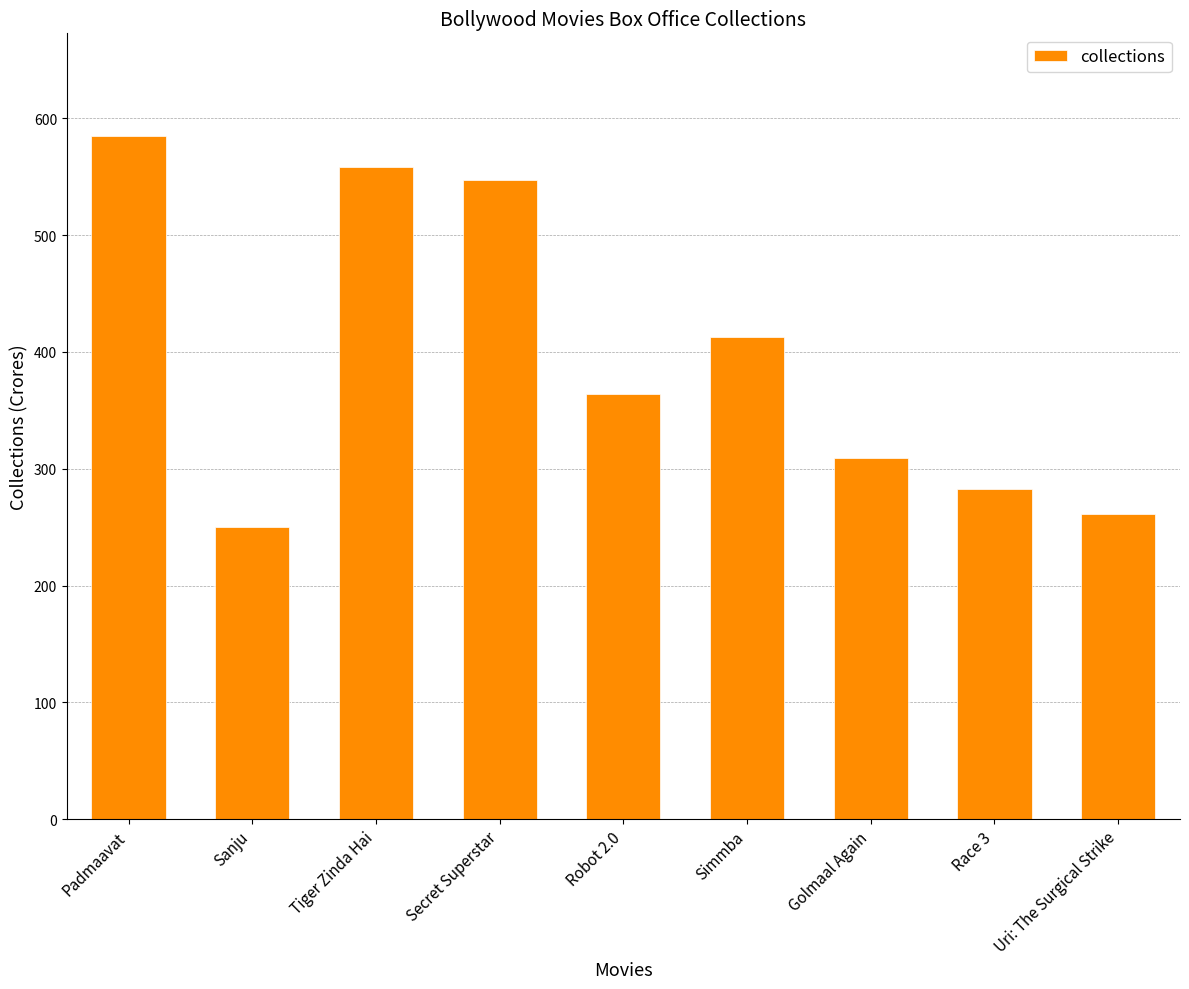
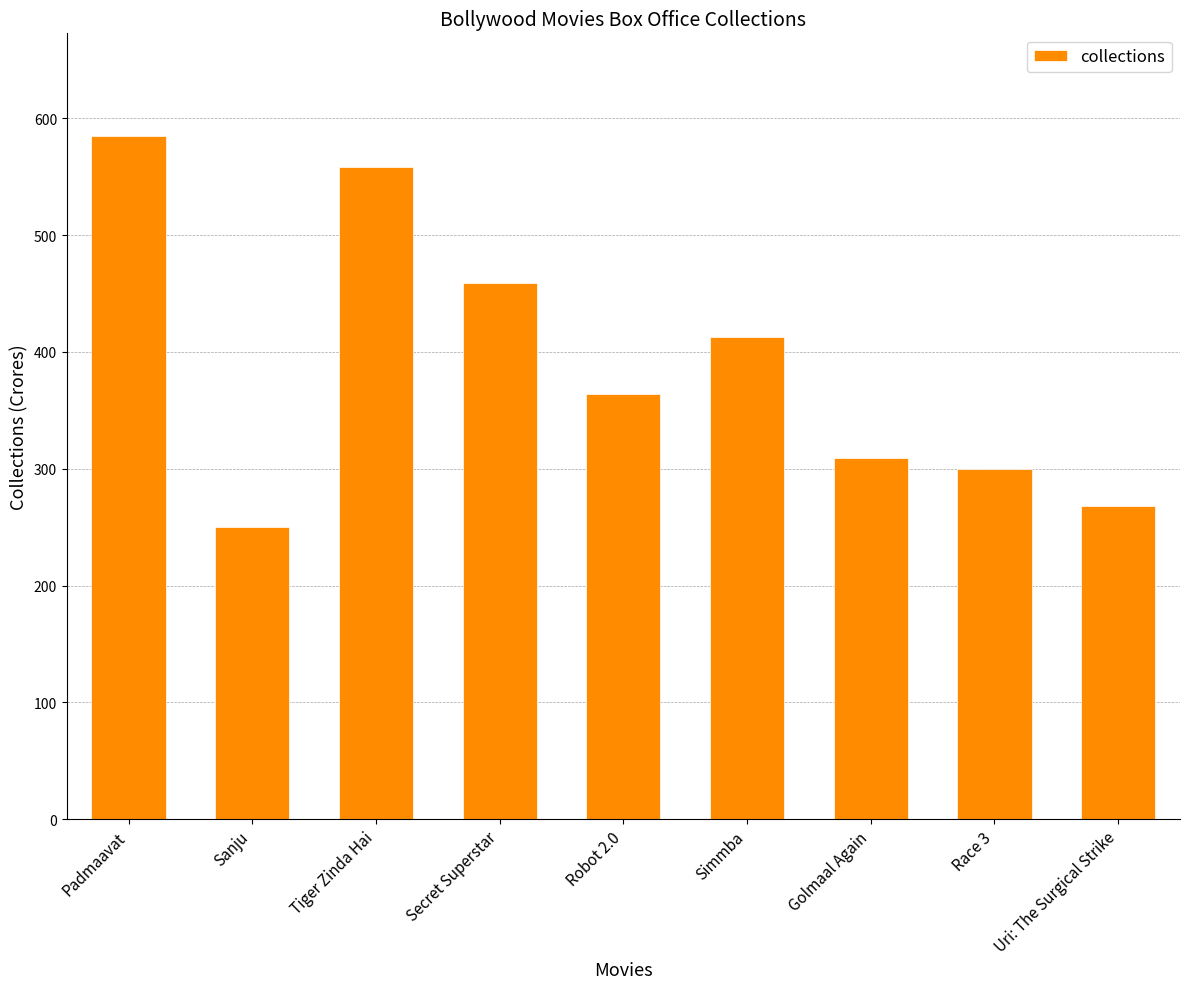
  {
    "Padmaavat": 585,
    "Sanju": 250,
    "Tiger Zinda Hai": 558,
-   "Secret Superstar": 547,
+   "Secret Superstar": 459,
    "Robot 2.0": 364,
    "Simmba": 413,
    "Golmaal Again": 309,
-   "Race 3": 282,
-   "Uri: The Surgical Strike": 261
+   "Race 3": 300,
+   "Uri: The Surgical Strike": 268
  }
